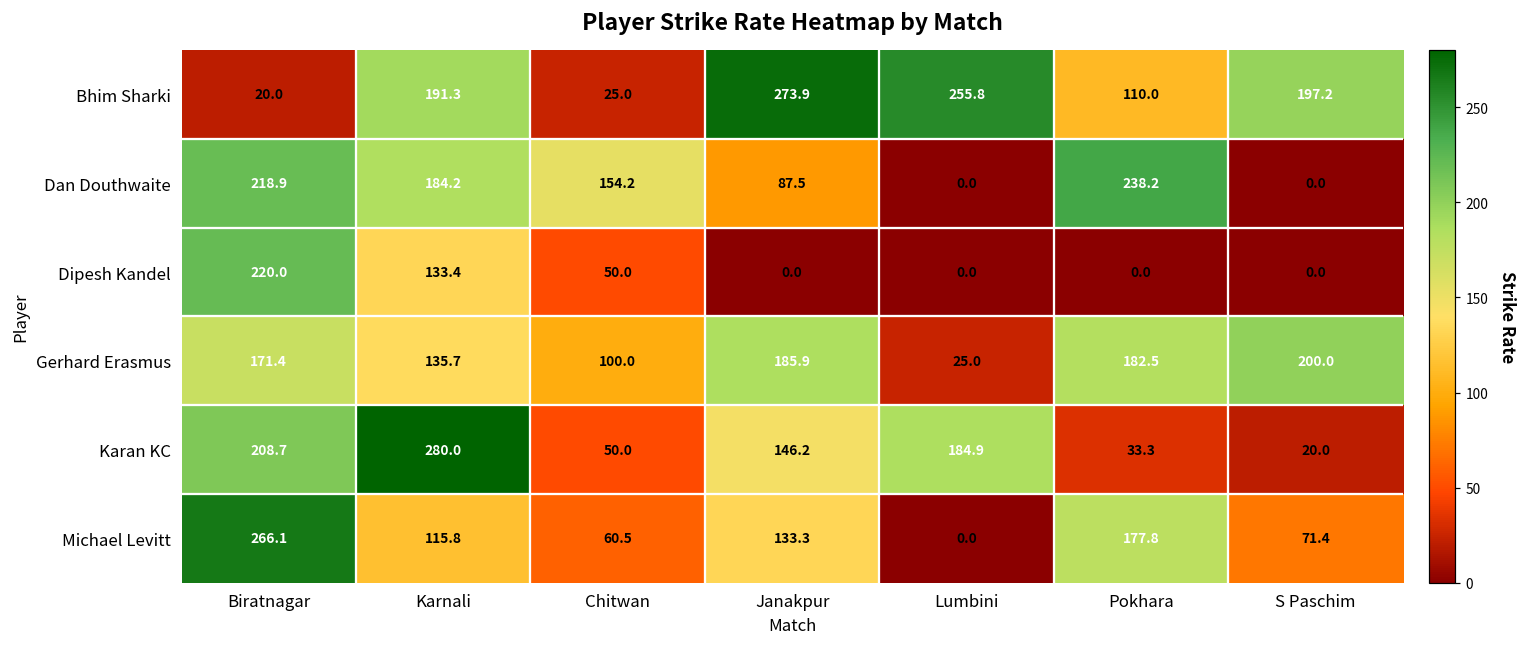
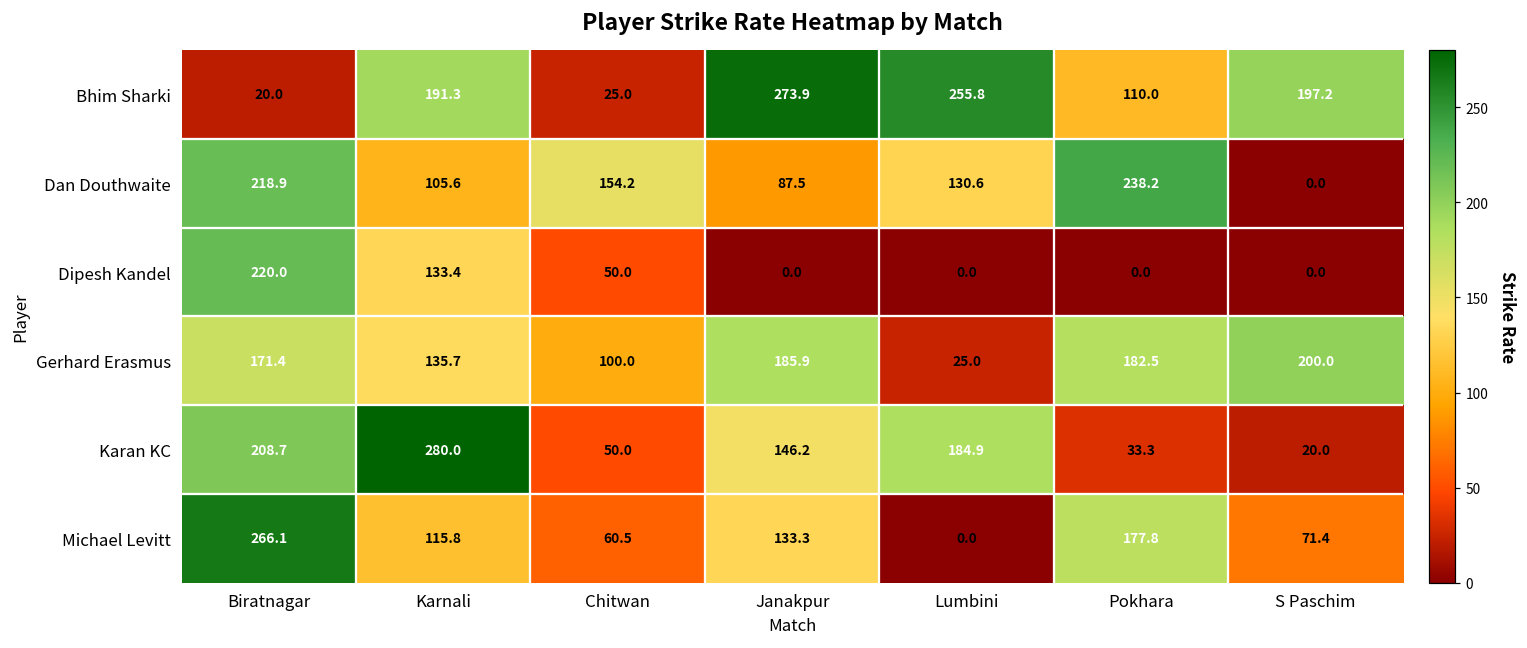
  {
    "Bhim Sharki": {
      "Biratnagar": 20.0,
      "Karnali": 191.3,
      "Chitwan": 25.0,
      "Janakpur": 273.9,
      "Lumbini": 255.8,
      "Pokhara": 110.0,
      "S Paschim": 197.2
    },
    "Dan Douthwaite": {
      "Biratnagar": 218.9,
-     "Karnali": 184.2,
+     "Karnali": 105.6,
      "Chitwan": 154.2,
      "Janakpur": 87.5,
-     "Lumbini": 0.0,
+     "Lumbini": 130.6,
      "Pokhara": 238.2,
      "S Paschim": 0.0
    },
    "Dipesh Kandel": {
      "Biratnagar": 220.0,
      "Karnali": 133.4,
      "Chitwan": 50.0,
      "Janakpur": 0.0,
      "Lumbini": 0.0,
      "Pokhara": 0.0,
      "S Paschim": 0.0
    },
    "Gerhard Erasmus": {
      "Biratnagar": 171.4,
      "Karnali": 135.7,
      "Chitwan": 100.0,
      "Janakpur": 185.9,
      "Lumbini": 25.0,
      "Pokhara": 182.5,
      "S Paschim": 200.0
    },
    "Karan KC": {
      "Biratnagar": 208.7,
      "Karnali": 280.0,
      "Chitwan": 50.0,
      "Janakpur": 146.2,
      "Lumbini": 184.9,
      "Pokhara": 33.3,
      "S Paschim": 20.0
    },
    "Michael Levitt": {
      "Biratnagar": 266.1,
      "Karnali": 115.8,
      "Chitwan": 60.5,
      "Janakpur": 133.3,
      "Lumbini": 0.0,
      "Pokhara": 177.8,
      "S Paschim": 71.4
    }
  }
